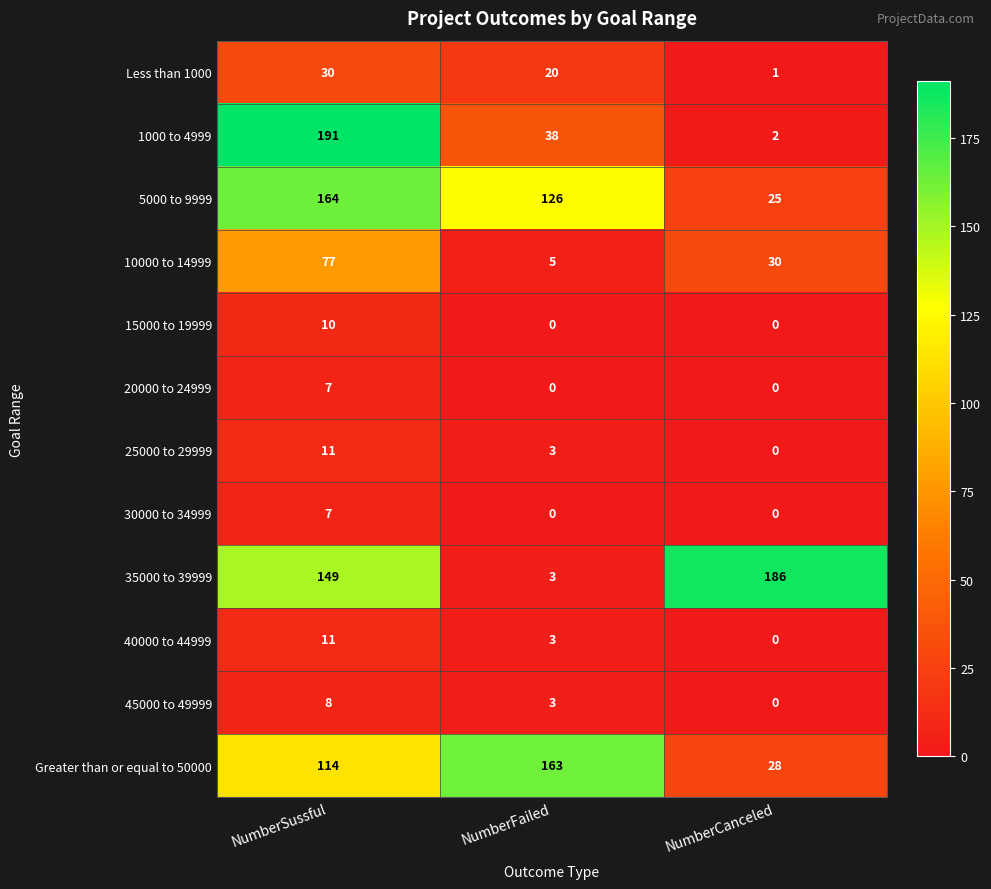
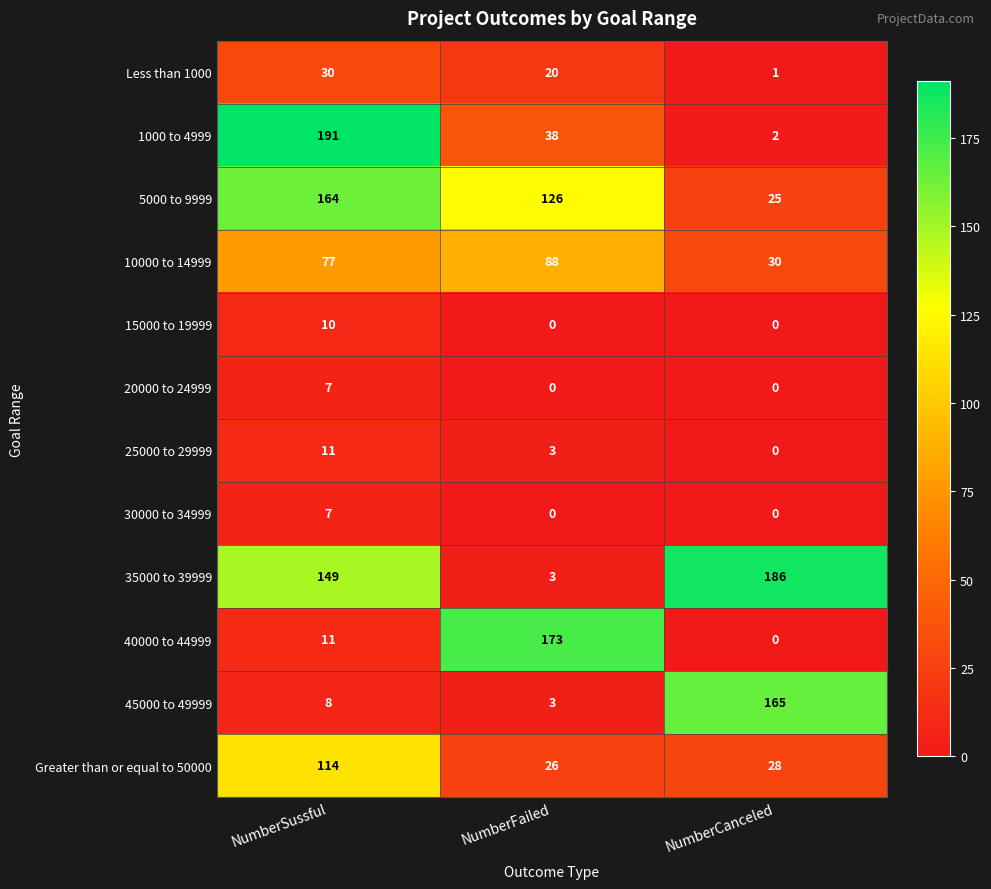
  {
    "Less than 1000": {
      "NumberSussful": 30,
      "NumberFailed": 20,
      "NumberCanceled": 1
    },
    "1000 to 4999": {
      "NumberSussful": 191,
      "NumberFailed": 38,
      "NumberCanceled": 2
    },
    "5000 to 9999": {
      "NumberSussful": 164,
      "NumberFailed": 126,
      "NumberCanceled": 25
    },
    "10000 to 14999": {
      "NumberSussful": 77,
-     "NumberFailed": 5,
+     "NumberFailed": 88,
      "NumberCanceled": 30
    },
    "15000 to 19999": {
      "NumberSussful": 10,
      "NumberFailed": 0,
      "NumberCanceled": 0
    },
    "20000 to 24999": {
      "NumberSussful": 7,
      "NumberFailed": 0,
      "NumberCanceled": 0
    },
    "25000 to 29999": {
      "NumberSussful": 11,
      "NumberFailed": 3,
      "NumberCanceled": 0
    },
    "30000 to 34999": {
      "NumberSussful": 7,
      "NumberFailed": 0,
      "NumberCanceled": 0
    },
    "35000 to 39999": {
      "NumberSussful": 149,
      "NumberFailed": 3,
      "NumberCanceled": 186
    },
    "40000 to 44999": {
      "NumberSussful": 11,
-     "NumberFailed": 3,
+     "NumberFailed": 173,
      "NumberCanceled": 0
    },
    "45000 to 49999": {
      "NumberSussful": 8,
      "NumberFailed": 3,
-     "NumberCanceled": 0
+     "NumberCanceled": 165
    },
    "Greater than or equal to 50000": {
      "NumberSussful": 114,
-     "NumberFailed": 163,
+     "NumberFailed": 26,
      "NumberCanceled": 28
    }
  }
